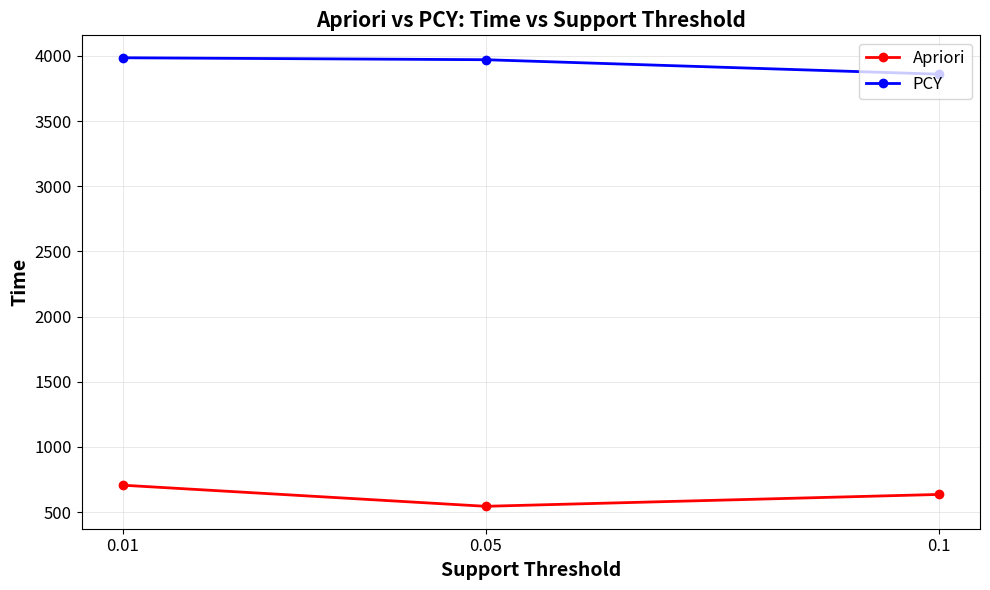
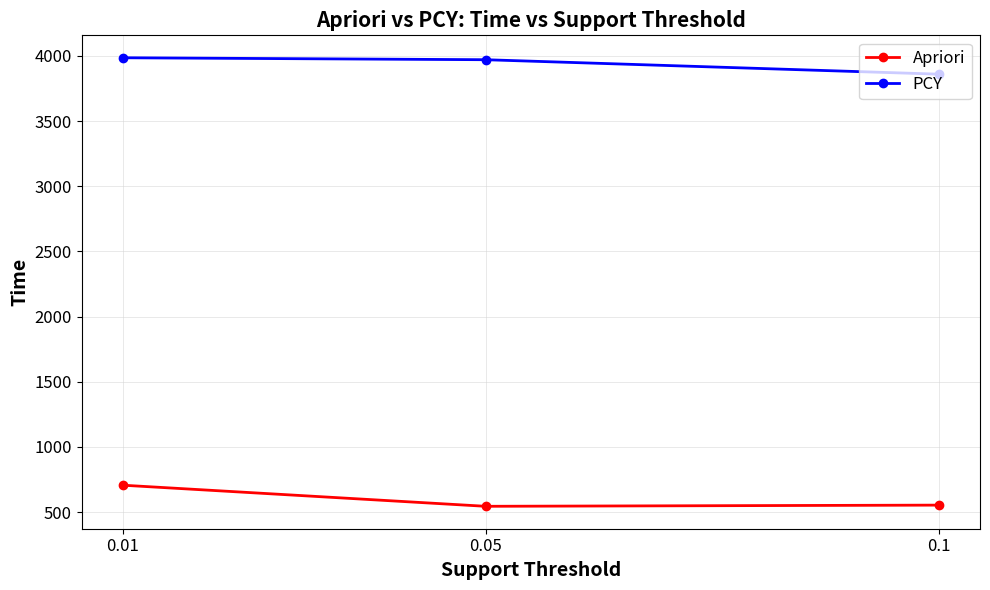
  {
    "Apriori": {
      "0.01": 710,
      "0.05": 540,
-     "0.1": 640
+     "0.1": 550
    },
    "PCY": {
      "0.01": 3990,
      "0.05": 3970
    }
  }
